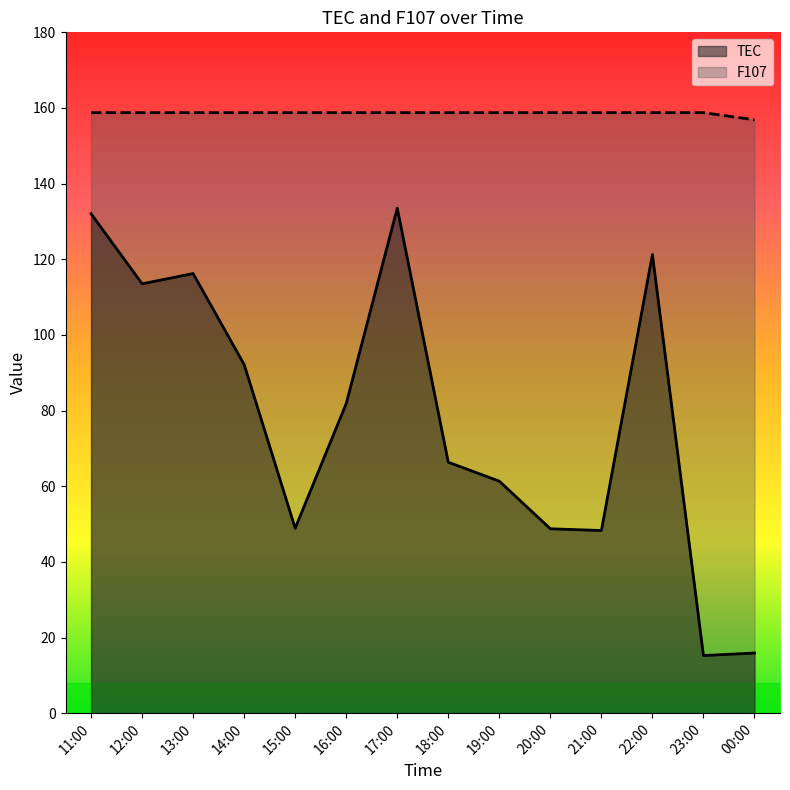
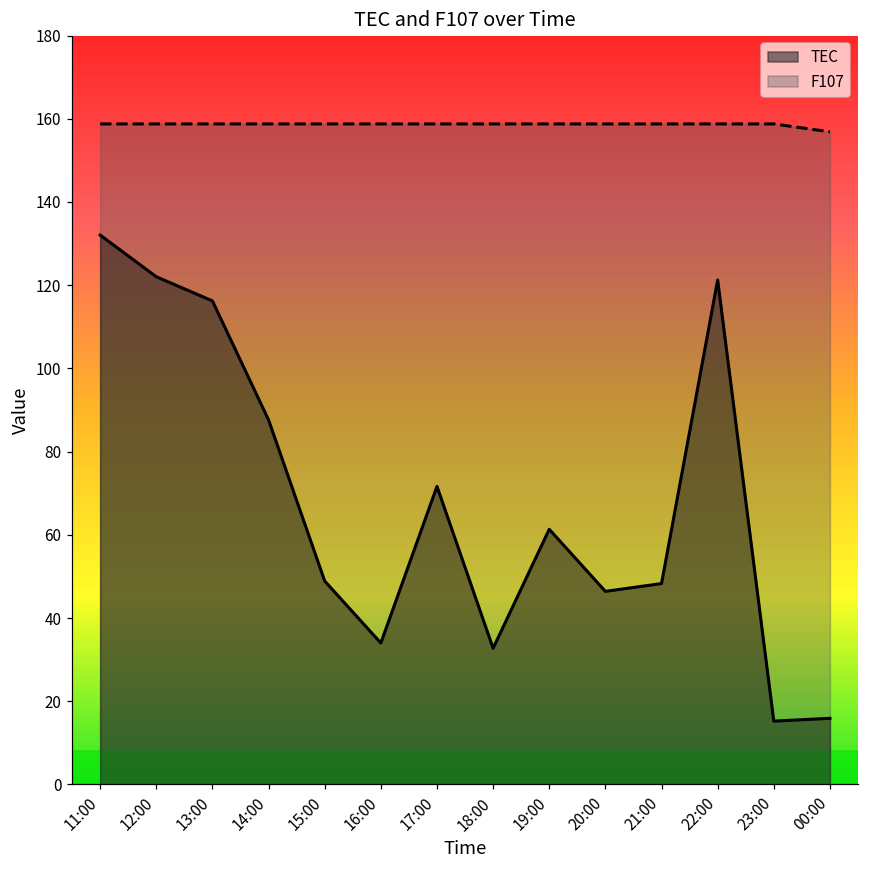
  {
    "TEC": {
      "11:00": 132,
-     "12:00": 114,
+     "12:00": 122,
      "13:00": 116,
-     "14:00": 92,
+     "14:00": 88,
      "15:00": 49,
-     "16:00": 82,
-     "17:00": 134,
-     "18:00": 66,
+     "16:00": 34,
+     "17:00": 72,
+     "18:00": 33,
      "19:00": 61,
-     "20:00": 49,
+     "20:00": 46,
      "21:00": 48,
      "22:00": 121,
      "23:00": 15,
      "00:00": 16
    },
    "F107": {
      "11:00": 159,
      "12:00": 159,
      "13:00": 159,
      "14:00": 159,
      "15:00": 159,
      "16:00": 159,
      "17:00": 159,
      "18:00": 159,
      "19:00": 159,
      "20:00": 159,
      "21:00": 159,
      "22:00": 159,
      "23:00": 159,
      "00:00": 157
    }
  }
